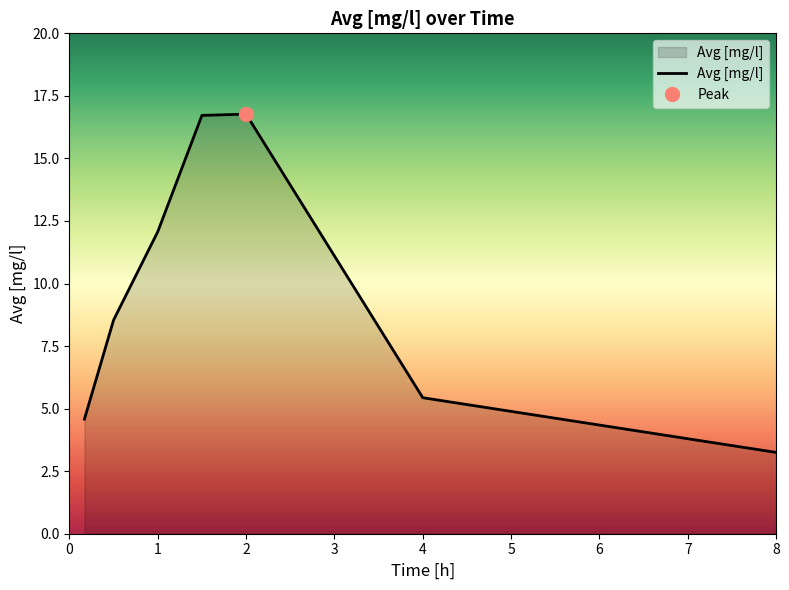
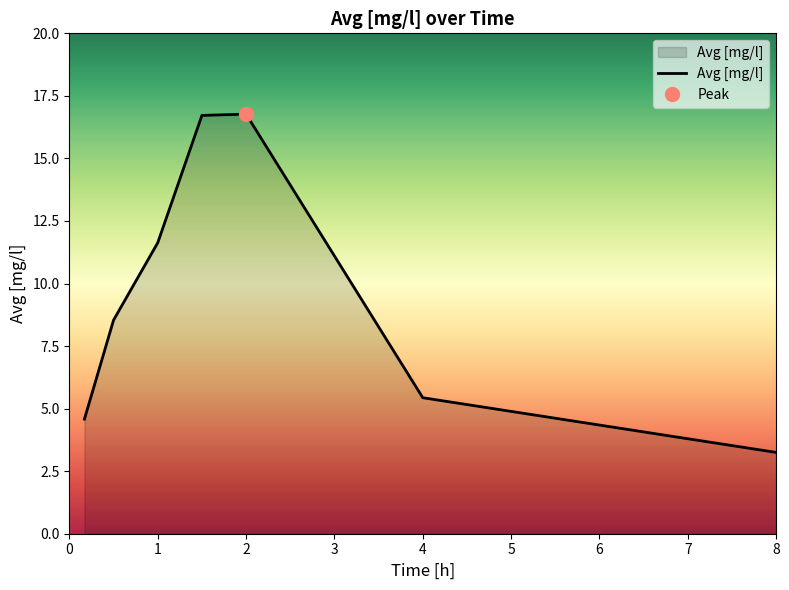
  {
    "Avg [mg/l]": {
-     "1": 12.1,
+     "1": 11.6,
      "4": 5.4,
      "8": 3.3
    }
  }
